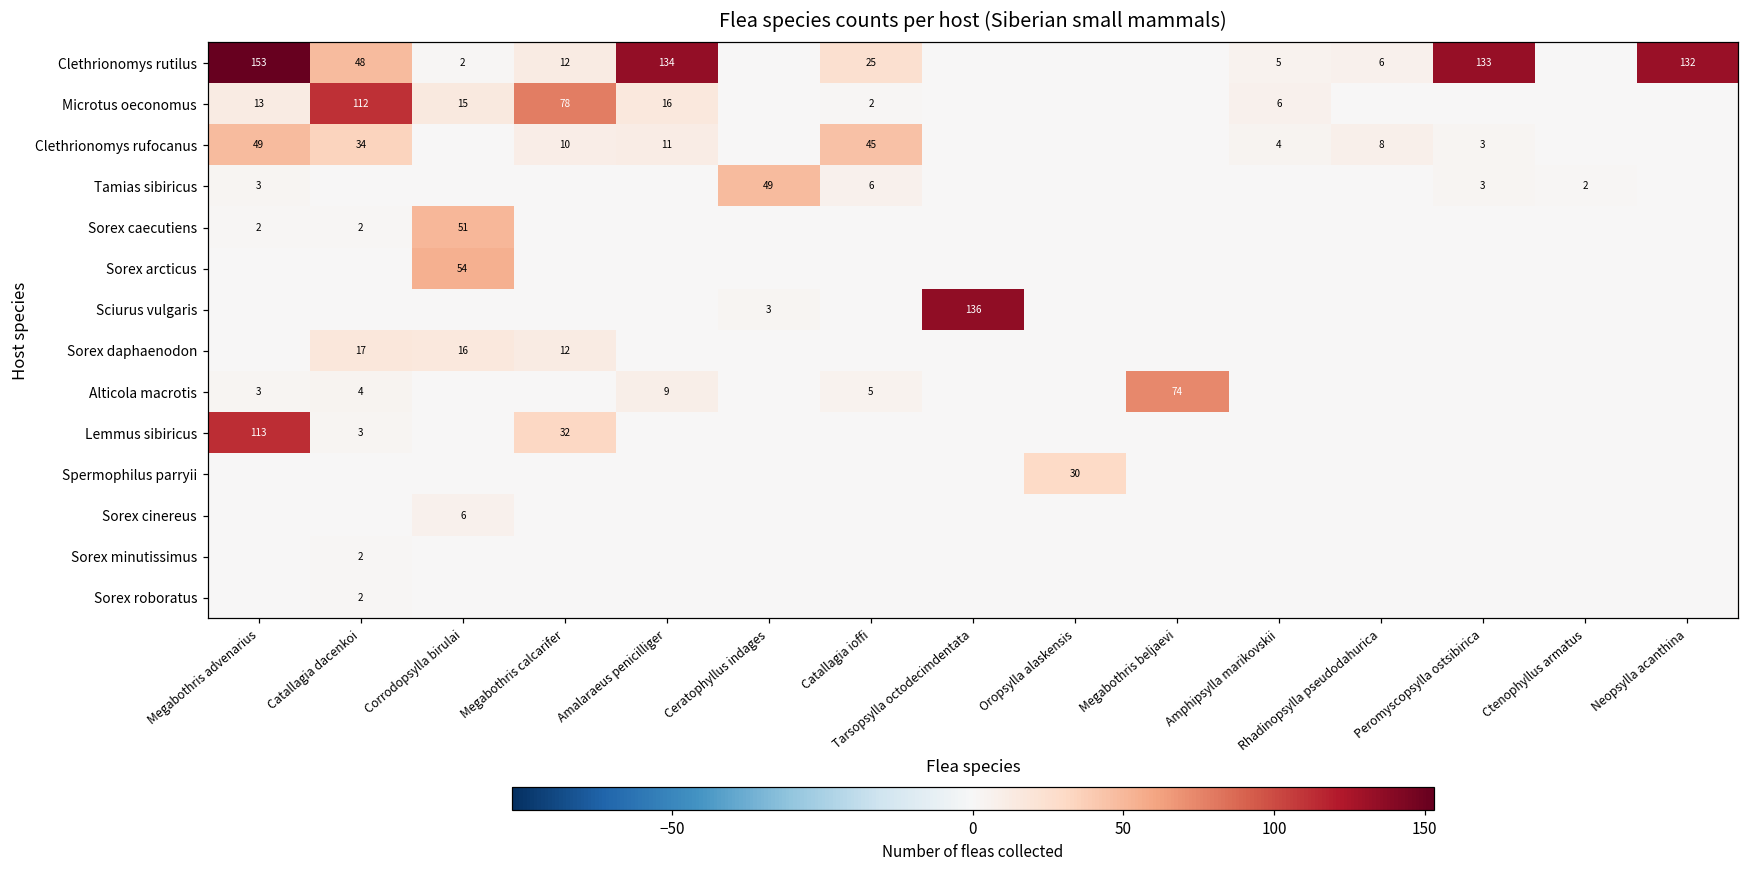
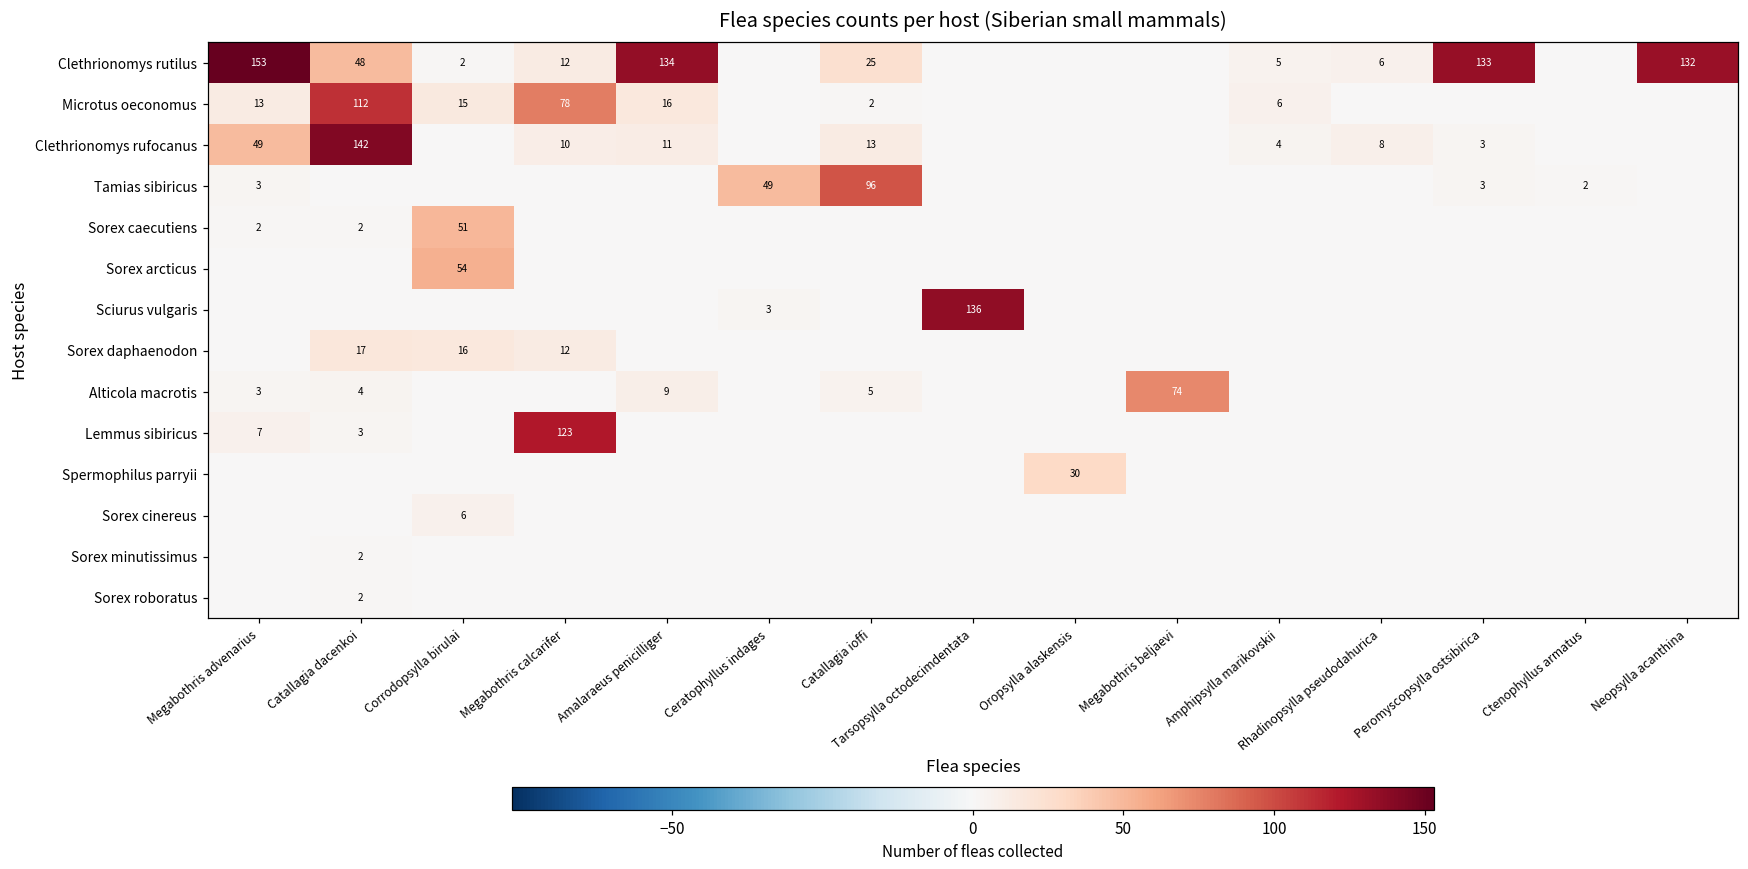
  {
    "Clethrionomys rutilus": {
      "Megabothris advenarius": 153,
      "Catallagia dacenkoi": 48,
      "Corrodopsylla birulai": 2,
      "Megabothris calcarifer": 12,
      "Amalaraeus penicilliger": 134,
      "Catallagia ioffi": 25,
      "Amphipsylla marikovskii": 5,
      "Rhadinopsylla pseudodahurica": 6,
      "Peromyscopsylla ostsibirica": 133,
      "Neopsylla acanthina": 132
    },
    "Microtus oeconomus": {
      "Megabothris advenarius": 13,
      "Catallagia dacenkoi": 112,
      "Corrodopsylla birulai": 15,
      "Megabothris calcarifer": 78,
      "Amalaraeus penicilliger": 16,
      "Catallagia ioffi": 2,
      "Amphipsylla marikovskii": 6
    },
    "Clethrionomys rufocanus": {
      "Megabothris advenarius": 49,
-     "Catallagia dacenkoi": 34,
+     "Catallagia dacenkoi": 142,
      "Megabothris calcarifer": 10,
      "Amalaraeus penicilliger": 11,
-     "Catallagia ioffi": 45,
+     "Catallagia ioffi": 13,
      "Amphipsylla marikovskii": 4,
      "Rhadinopsylla pseudodahurica": 8,
      "Peromyscopsylla ostsibirica": 3
    },
    "Tamias sibiricus": {
      "Megabothris advenarius": 3,
      "Ceratophyllus indages": 49,
-     "Catallagia ioffi": 6,
+     "Catallagia ioffi": 96,
      "Peromyscopsylla ostsibirica": 3,
      "Ctenophyllus armatus": 2
    },
    "Sorex caecutiens": {
      "Megabothris advenarius": 2,
      "Catallagia dacenkoi": 2,
      "Corrodopsylla birulai": 51
    },
    "Sorex arcticus": {
      "Corrodopsylla birulai": 54
    },
    "Sciurus vulgaris": {
      "Ceratophyllus indages": 3,
      "Tarsopsylla octodecimdentata": 136
    },
    "Sorex daphaenodon": {
      "Catallagia dacenkoi": 17,
      "Corrodopsylla birulai": 16,
      "Megabothris calcarifer": 12
    },
    "Alticola macrotis": {
      "Megabothris advenarius": 3,
      "Catallagia dacenkoi": 4,
      "Amalaraeus penicilliger": 9,
      "Catallagia ioffi": 5,
      "Megabothris beljaevi": 74
    },
    "Lemmus sibiricus": {
-     "Megabothris advenarius": 113,
+     "Megabothris advenarius": 7,
      "Catallagia dacenkoi": 3,
-     "Megabothris calcarifer": 32
+     "Megabothris calcarifer": 123
    },
    "Spermophilus parryii": {
      "Oropsylla alaskensis": 30
    },
    "Sorex cinereus": {
      "Corrodopsylla birulai": 6
    },
    "Sorex minutissimus": {
      "Catallagia dacenkoi": 2
    },
    "Sorex roboratus": {
      "Catallagia dacenkoi": 2
    }
  }
